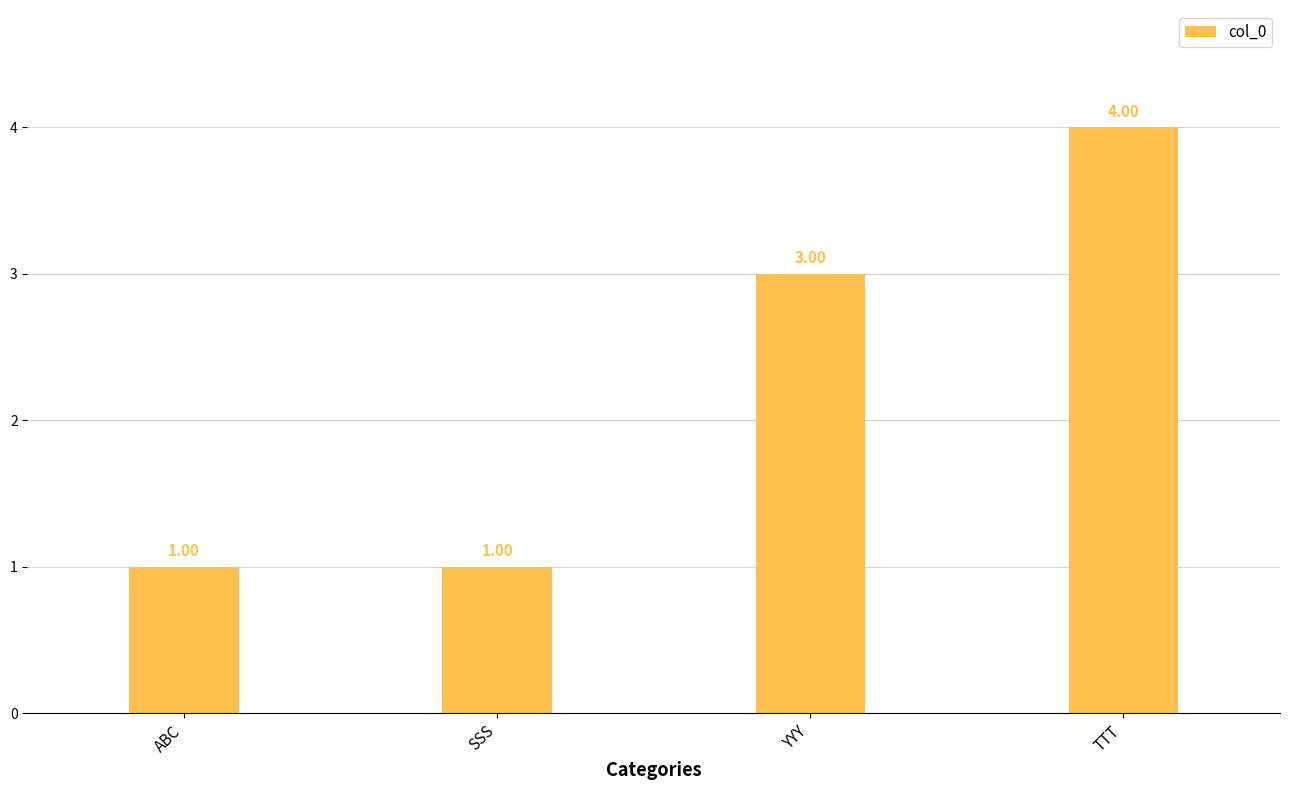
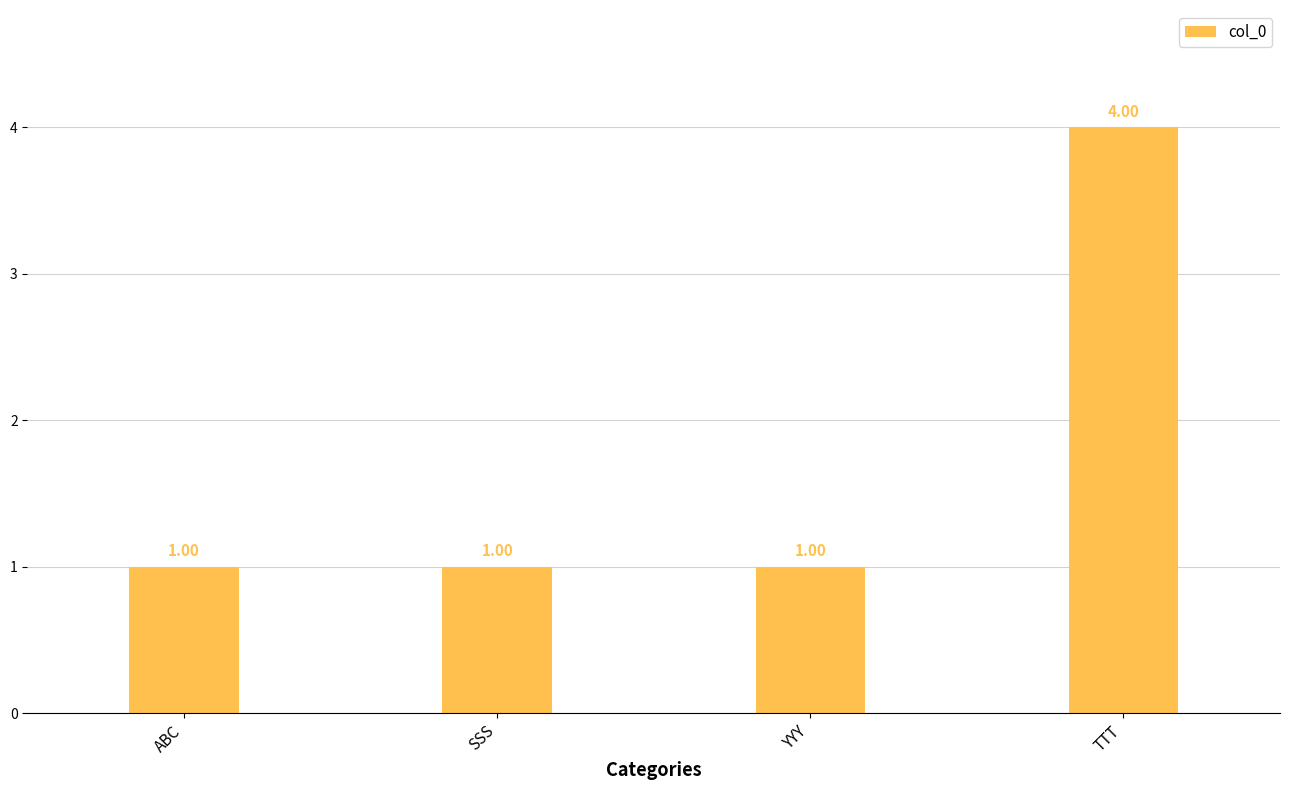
  {
    "ABC": 1.00,
    "SSS": 1.00,
-   "YYY": 3.00,
+   "YYY": 1.00,
    "TTT": 4.00
  }
